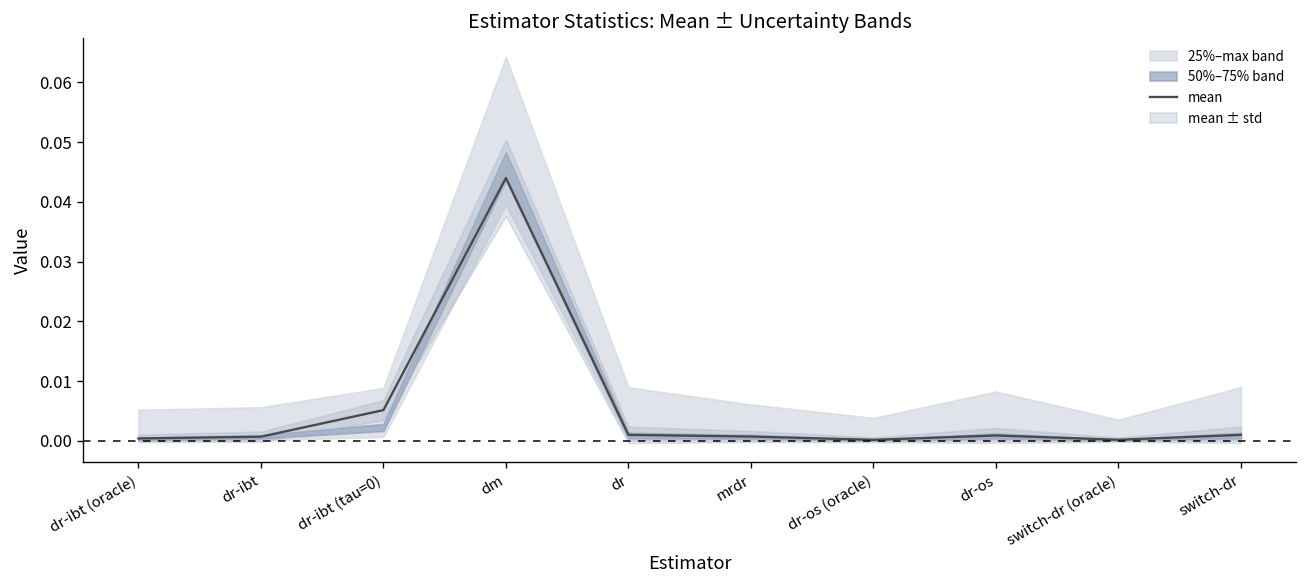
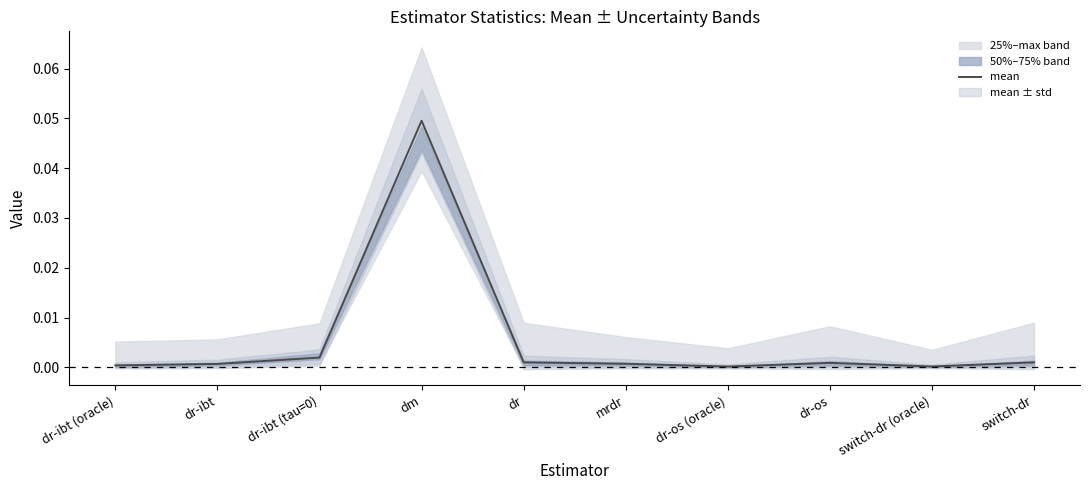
  {
    "mean": {
-     "dr-ibt (tau=0)": 0.005,
-     "dm": 0.044
+     "dr-ibt (tau=0)": 0.002,
+     "dm": 0.050
    }
  }
